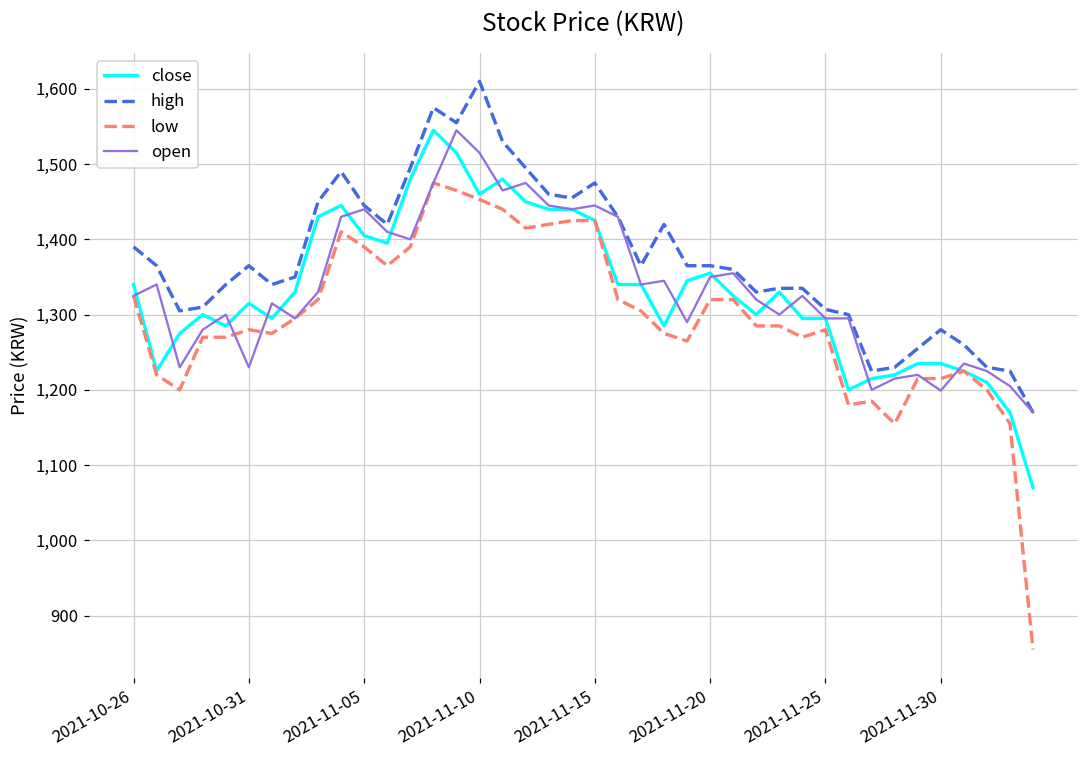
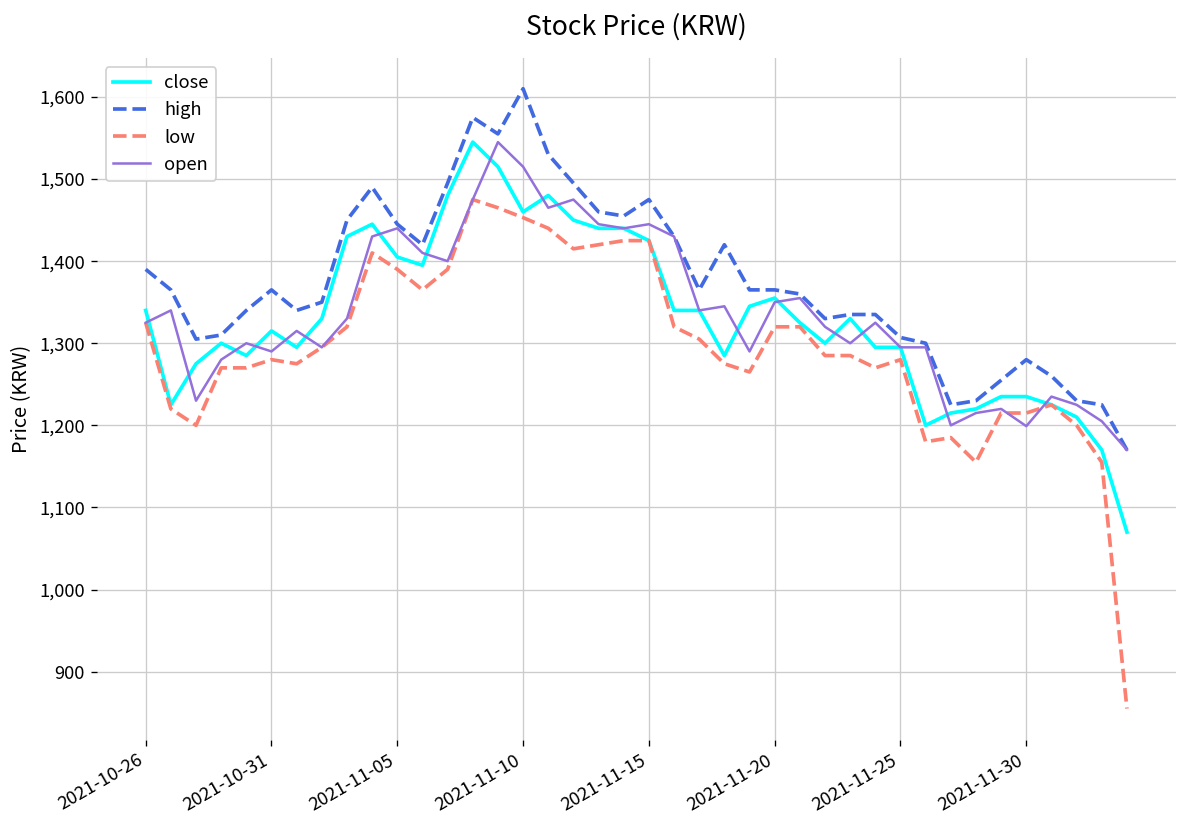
  {
    "close": {
      "2021-10-26": "1,340",
      "2021-10-31": "1,320",
      "2021-11-05": "1,410",
      "2021-11-10": "1,460",
      "2021-11-20": "1,360",
      "2021-11-30": "1,240"
    },
    "high": {
      "2021-10-26": "1,390",
      "2021-10-31": "1,370",
      "2021-11-05": "1,450",
      "2021-11-10": "1,610",
      "2021-11-15": "1,480",
      "2021-11-20": "1,370",
      "2021-11-25": "1,310",
      "2021-11-30": "1,280"
    },
    "low": {
      "2021-10-31": "1,280",
      "2021-11-05": "1,390",
      "2021-11-10": "1,450",
      "2021-11-20": "1,320",
      "2021-11-25": "1,280",
      "2021-11-30": "1,220"
    },
    "open": {
-     "2021-10-31": "1,230",
+     "2021-10-31": "1,290",
      "2021-11-05": "1,440",
      "2021-11-10": "1,520",
      "2021-11-15": "1,450",
      "2021-11-20": "1,350",
      "2021-11-30": "1,200"
    }
  }
